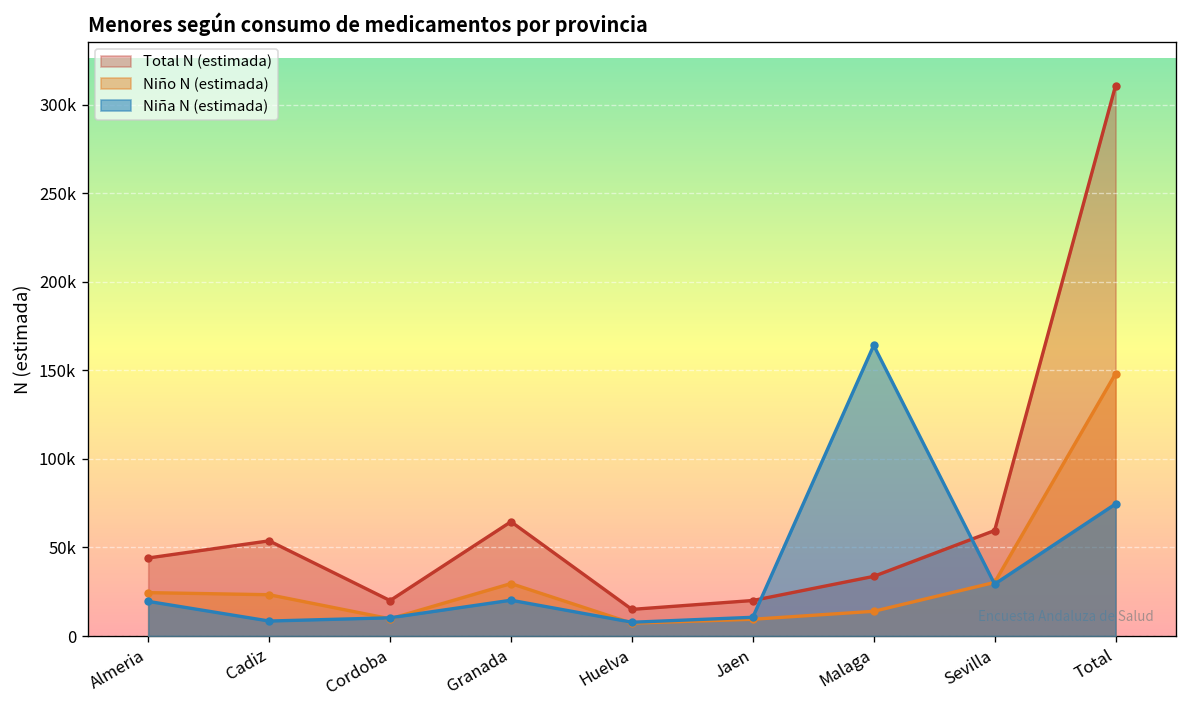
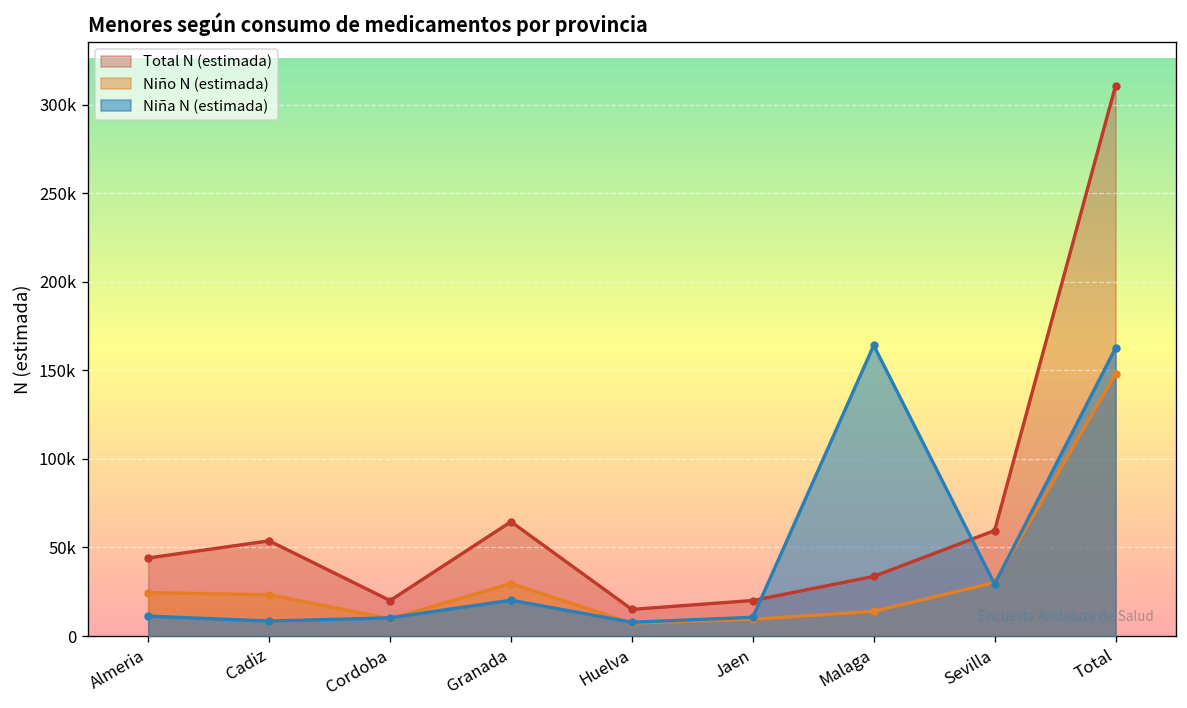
  {
    "Niña N (estimada)": {
-     "Almeria": 20000,
+     "Almeria": 11000,
      "Cadiz": 8000,
      "Granada": 20000,
      "Malaga": 164000,
-     "Total": 75000
+     "Total": 163000
    }
  }
